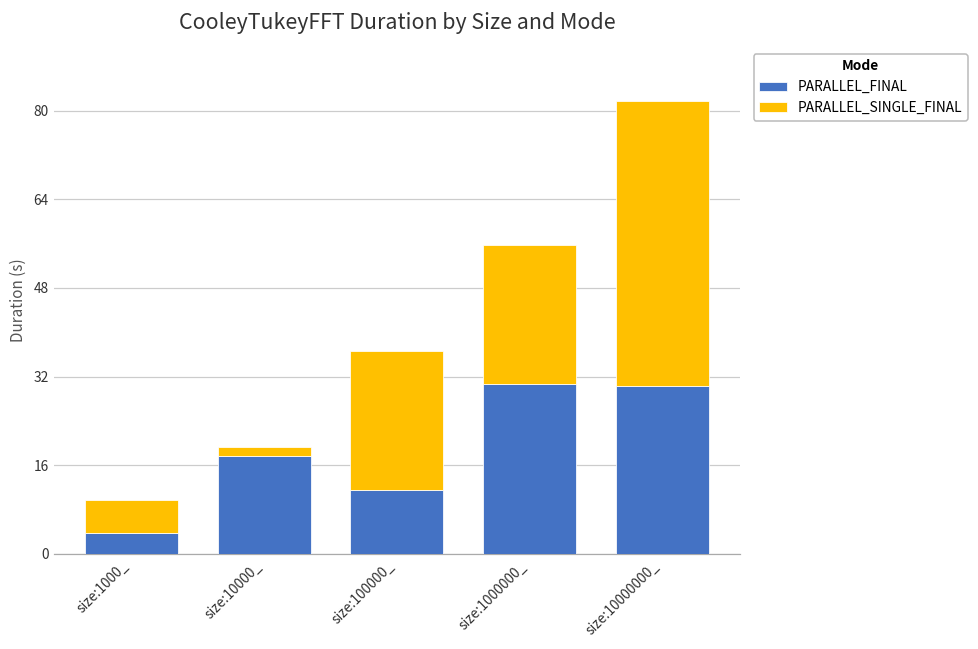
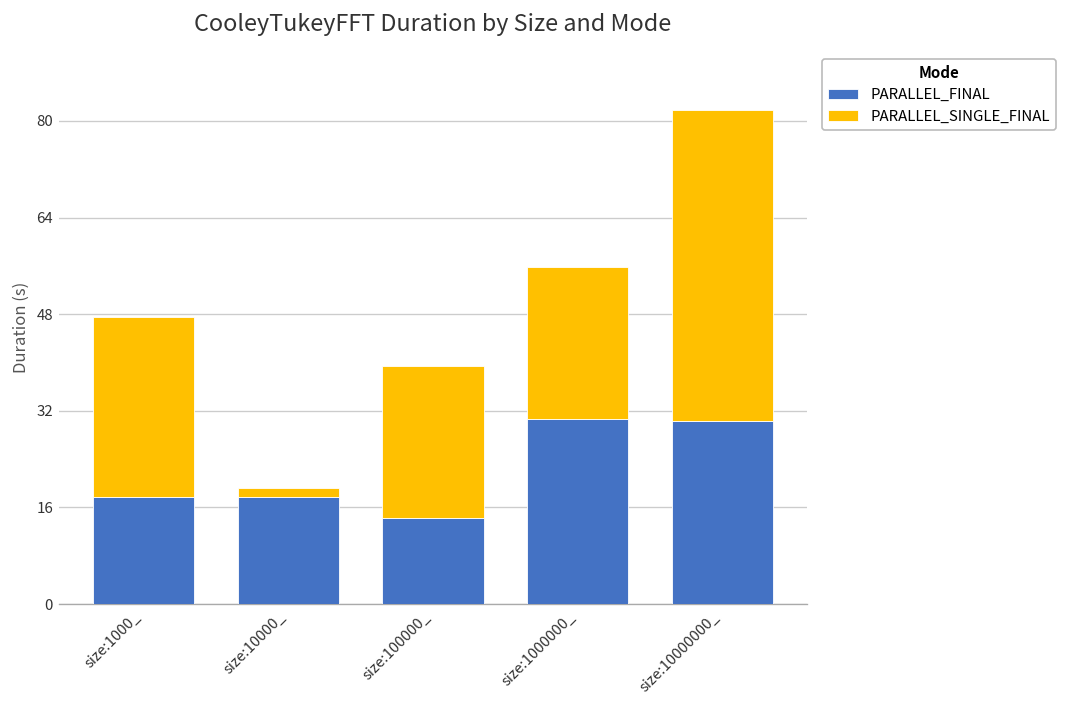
  {
    "PARALLEL_FINAL": {
-     "size:1000_": 4,
+     "size:1000_": 18,
      "size:10000_": 18,
-     "size:100000_": 12,
+     "size:100000_": 14,
      "size:1000000_": 31,
      "size:10000000_": 30
    },
    "PARALLEL_SINGLE_FINAL": {
-     "size:1000_": 6,
+     "size:1000_": 30,
      "size:10000_": 2,
      "size:100000_": 25,
      "size:1000000_": 25,
      "size:10000000_": 51
    }
  }
